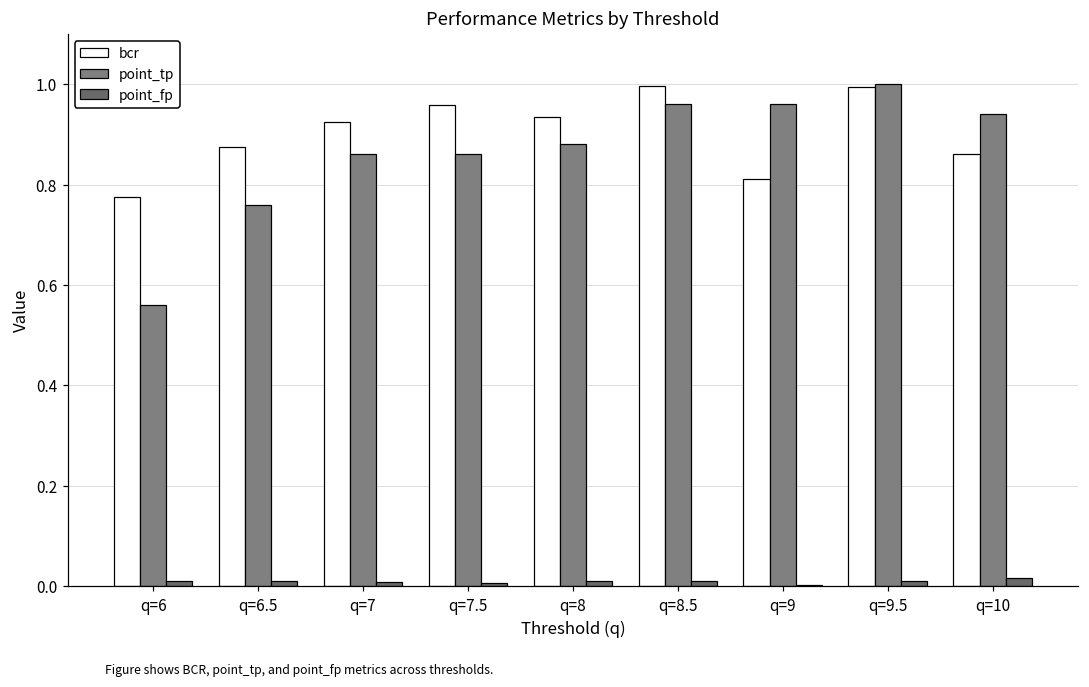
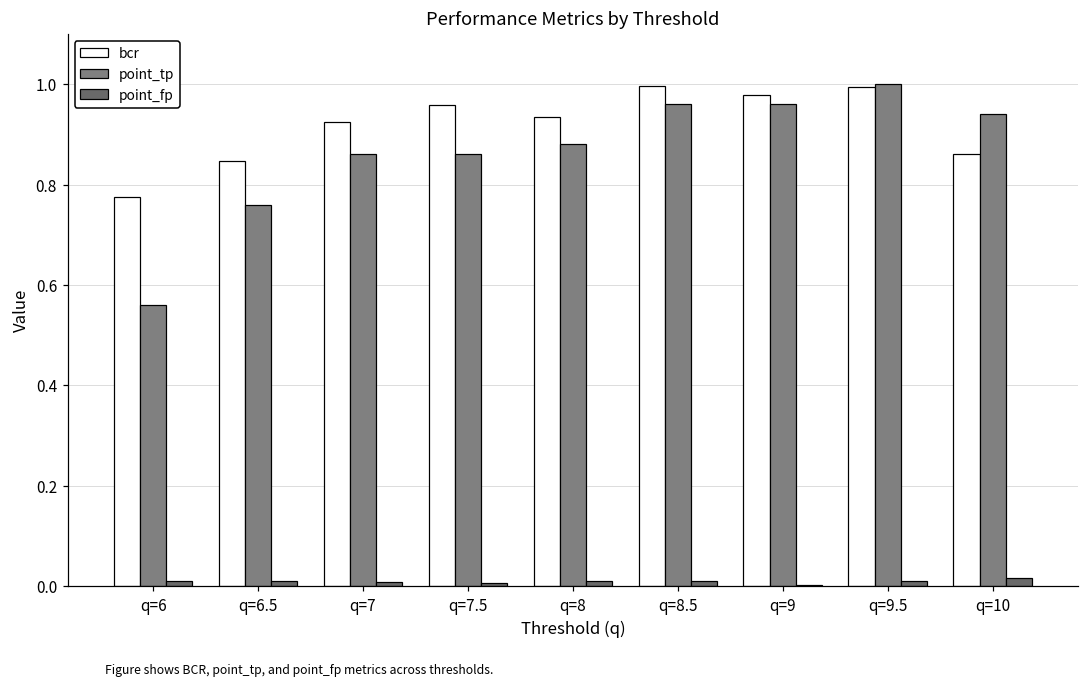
  {
    "bcr": {
      "q=6": 0.77,
-     "q=6.5": 0.87,
+     "q=6.5": 0.85,
      "q=7": 0.93,
      "q=7.5": 0.96,
      "q=8": 0.93,
      "q=8.5": 1.00,
-     "q=9": 0.81,
+     "q=9": 0.98,
      "q=9.5": 0.99,
      "q=10": 0.86
    }
  }
